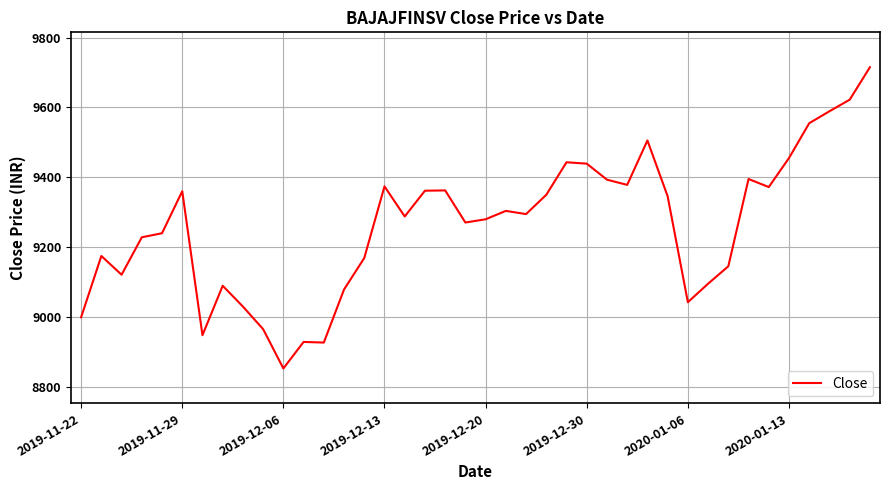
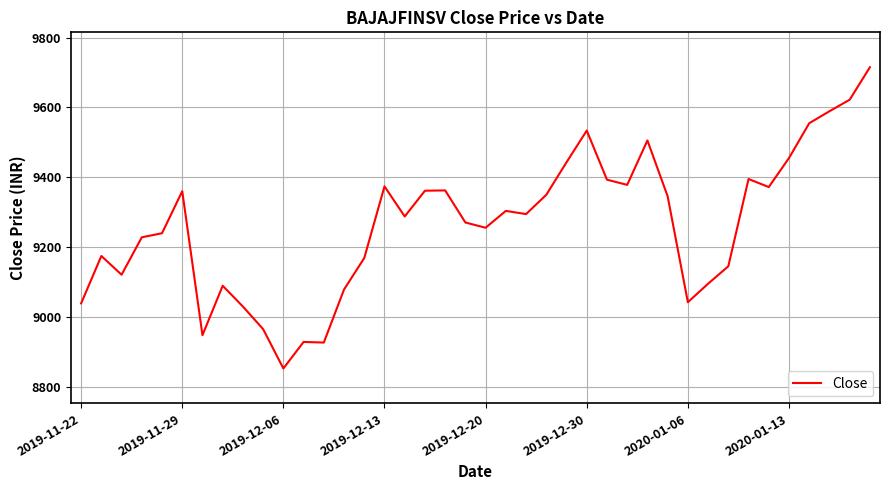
  {
-   "2019-11-22": 9000,
+   "2019-11-22": 9040,
    "2019-11-29": 9360,
    "2019-12-06": 8850,
    "2019-12-13": 9370,
-   "2019-12-20": 9280,
-   "2019-12-30": 9440,
+   "2019-12-20": 9260,
+   "2019-12-30": 9530,
    "2020-01-06": 9040,
    "2020-01-13": 9460
  }
